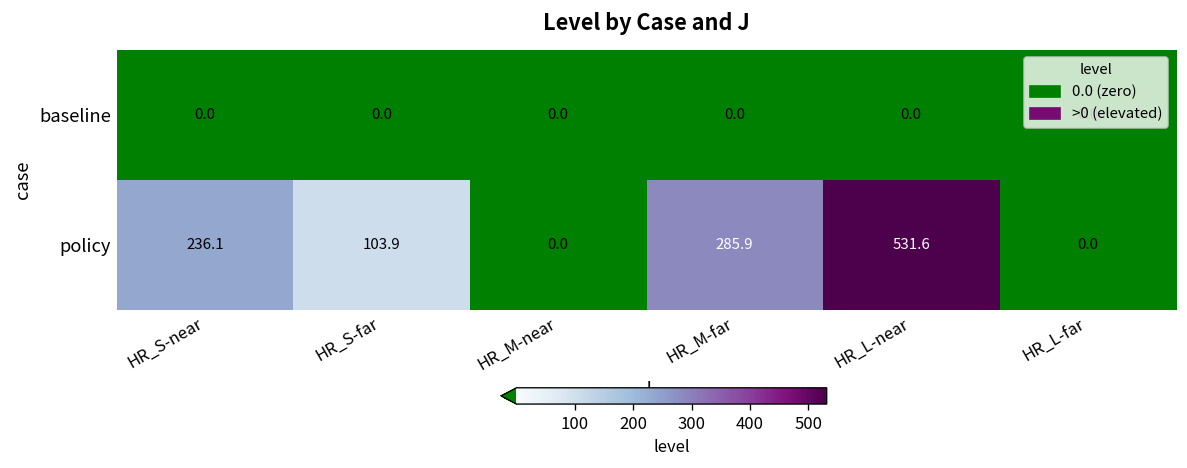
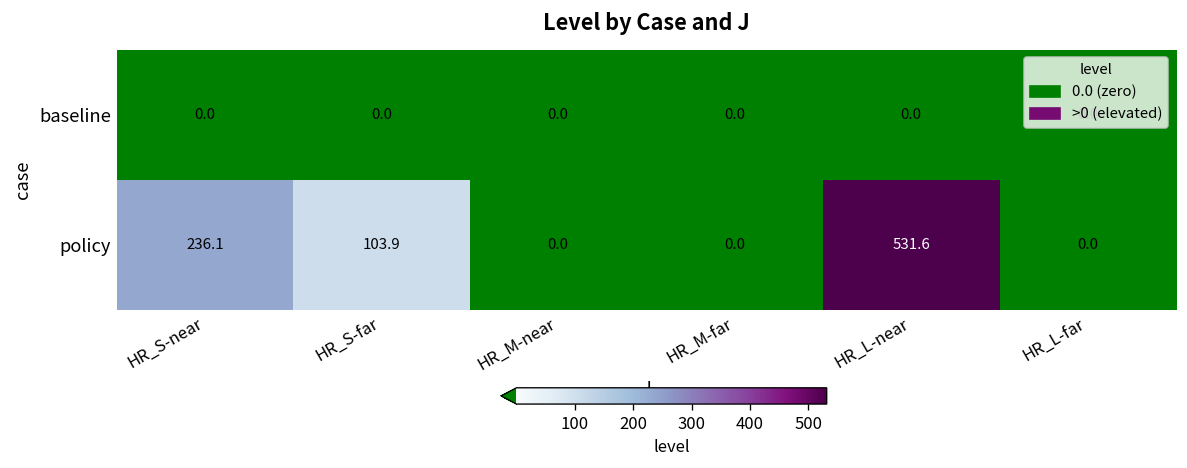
  {
    "baseline": {
      "HR_S-near": 0.0,
      "HR_S-far": 0.0,
      "HR_M-near": 0.0,
      "HR_M-far": 0.0,
      "HR_L-near": 0.0
    },
    "policy": {
      "HR_S-near": 236.1,
      "HR_S-far": 103.9,
      "HR_M-near": 0.0,
-     "HR_M-far": 285.9,
+     "HR_M-far": 0.0,
      "HR_L-near": 531.6,
      "HR_L-far": 0.0
    }
  }
